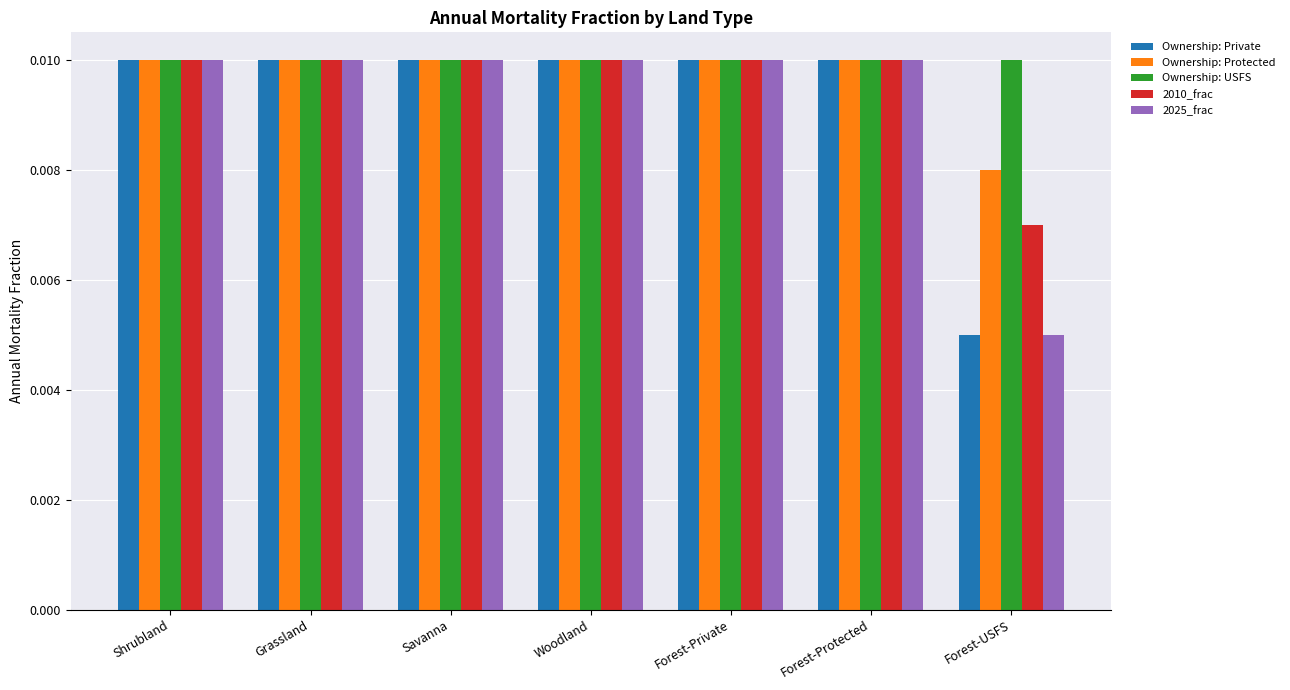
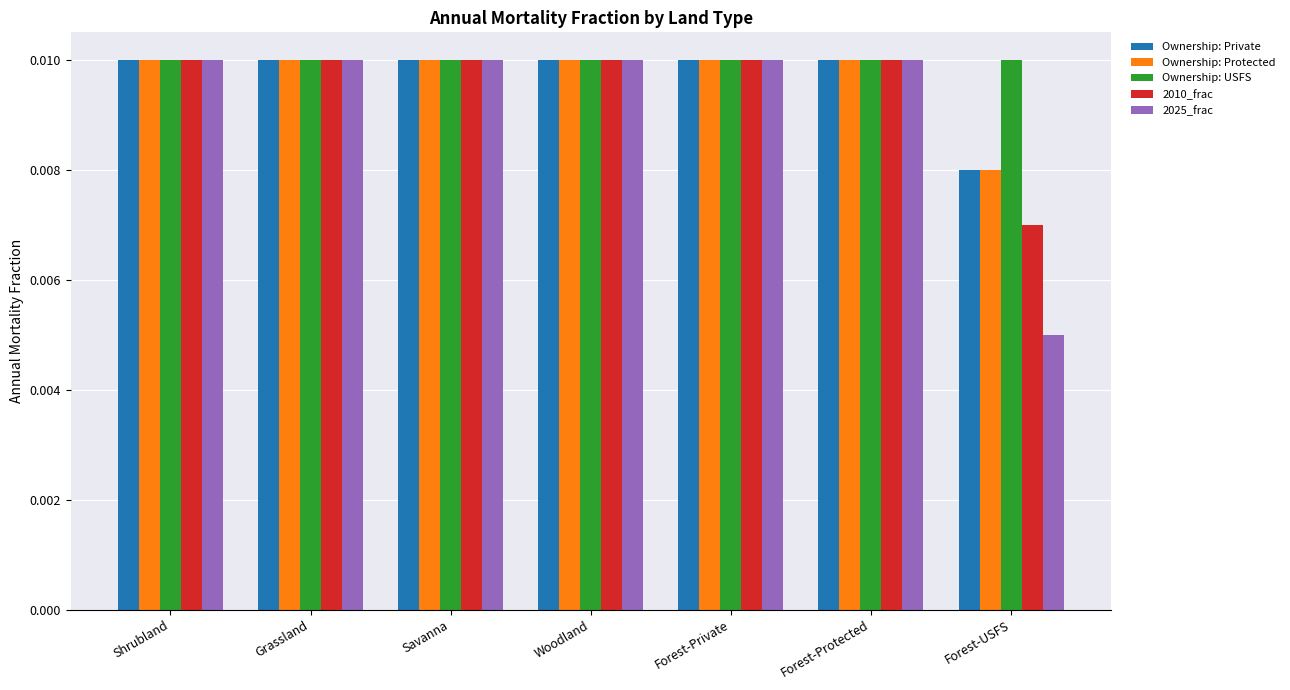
  {
    "Ownership: Private": {
      "Shrubland": 0.010,
      "Grassland": 0.010,
      "Savanna": 0.010,
      "Woodland": 0.010,
      "Forest-Private": 0.010,
      "Forest-Protected": 0.010,
-     "Forest-USFS": 0.005
+     "Forest-USFS": 0.008
    },
    "Ownership: Protected": {
      "Shrubland": 0.010,
      "Grassland": 0.010,
      "Savanna": 0.010,
      "Woodland": 0.010,
      "Forest-Private": 0.010,
      "Forest-Protected": 0.010,
      "Forest-USFS": 0.008
    },
    "Ownership: USFS": {
      "Shrubland": 0.010,
      "Grassland": 0.010,
      "Savanna": 0.010,
      "Woodland": 0.010,
      "Forest-Private": 0.010,
      "Forest-Protected": 0.010,
      "Forest-USFS": 0.010
    },
    "2010_frac": {
      "Shrubland": 0.010,
      "Grassland": 0.010,
      "Savanna": 0.010,
      "Woodland": 0.010,
      "Forest-Private": 0.010,
      "Forest-Protected": 0.010,
      "Forest-USFS": 0.007
    },
    "2025_frac": {
      "Shrubland": 0.010,
      "Grassland": 0.010,
      "Savanna": 0.010,
      "Woodland": 0.010,
      "Forest-Private": 0.010,
      "Forest-Protected": 0.010,
      "Forest-USFS": 0.005
    }
  }
